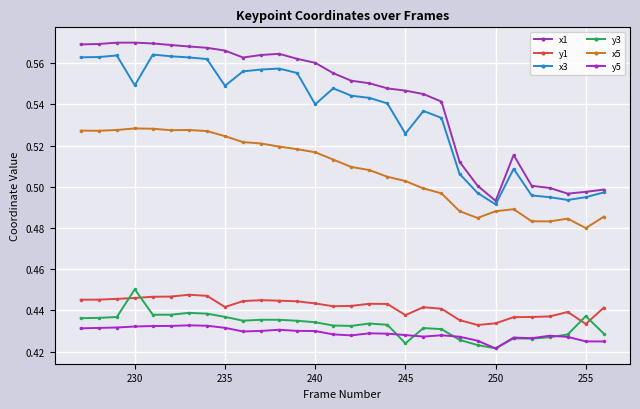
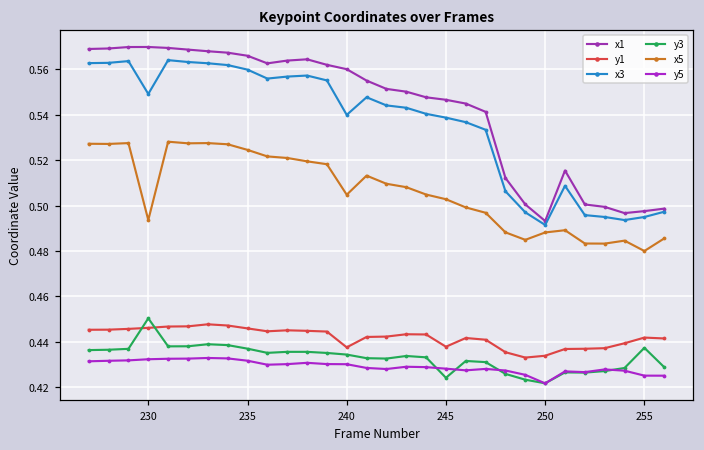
  {
    "y1": {
      "230": 0.446,
-     "235": 0.442,
-     "240": 0.443,
+     "235": 0.446,
+     "240": 0.437,
      "245": 0.438,
      "250": 0.434,
-     "255": 0.433
+     "255": 0.442
    },
    "x3": {
      "230": 0.549,
-     "235": 0.549,
+     "235": 0.560,
      "240": 0.540,
-     "245": 0.526,
+     "245": 0.539,
      "250": 0.491,
      "255": 0.495
    },
    "y3": {
      "230": 0.450,
      "235": 0.437,
      "240": 0.434,
      "245": 0.424,
      "255": 0.437
    },
    "x5": {
-     "230": 0.528,
+     "230": 0.494,
      "235": 0.525,
-     "240": 0.517,
+     "240": 0.505,
      "245": 0.503,
      "250": 0.488,
      "255": 0.480
    }
  }
